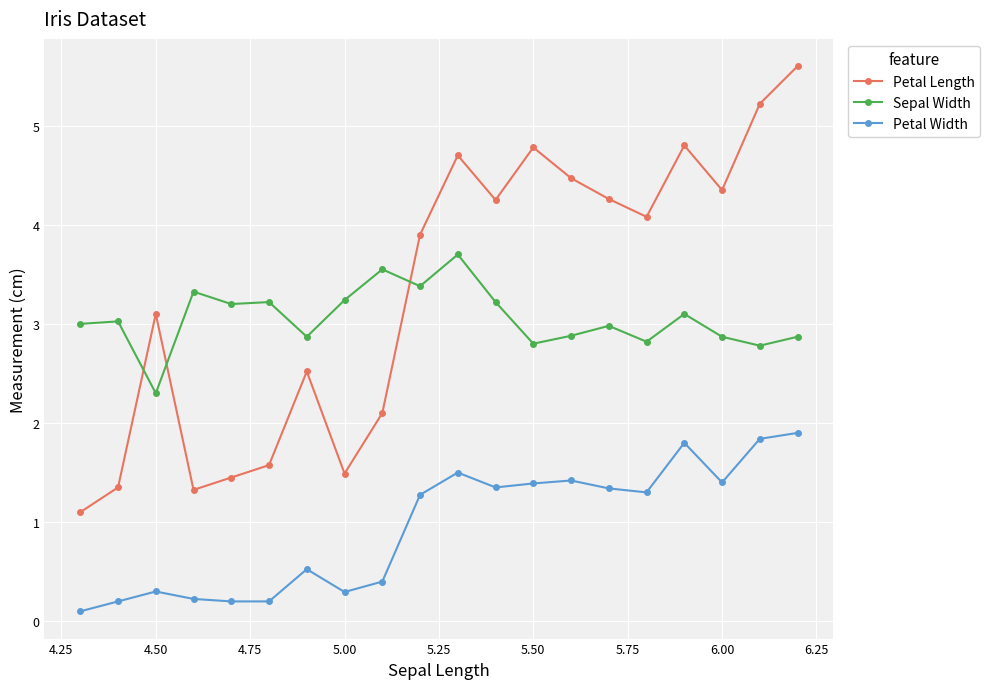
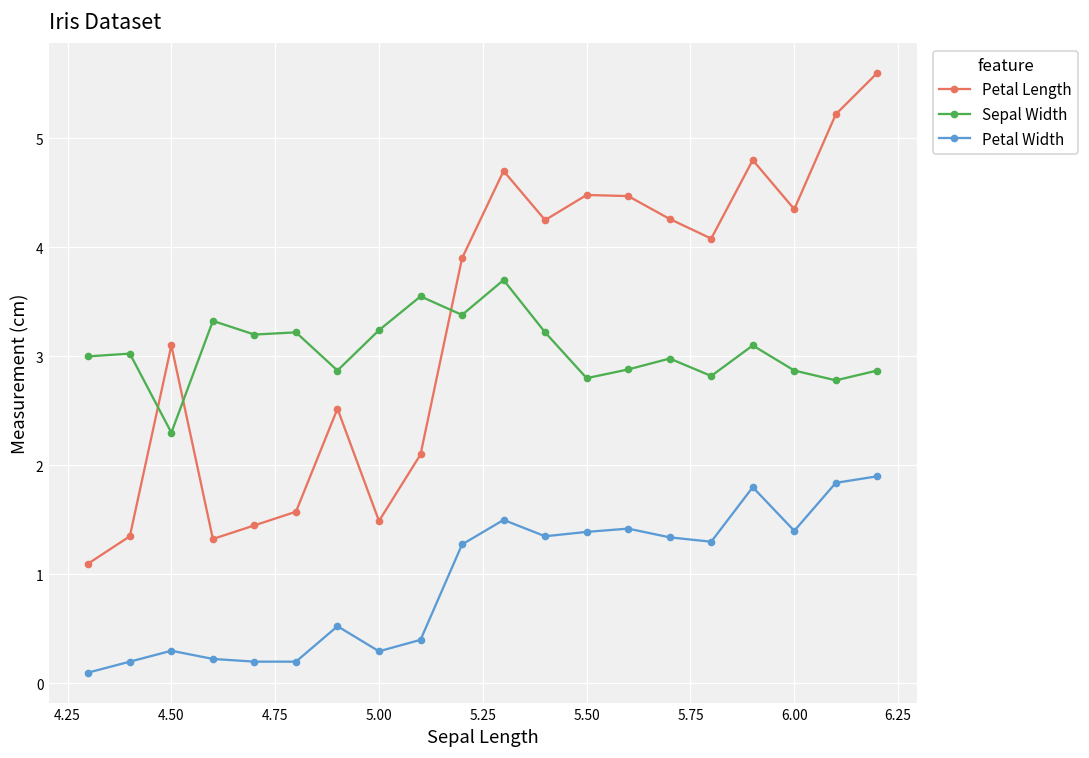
  {
    "Petal Length": {
      "4.50": 3.1,
      "5.00": 1.5,
-     "5.50": 4.8,
+     "5.50": 4.5,
      "6.00": 4.4
    },
    "Sepal Width": {
      "4.50": 2.3,
      "5.00": 3.2,
      "5.50": 2.8,
      "6.00": 2.9
    },
    "Petal Width": {
      "4.50": 0.3,
      "5.00": 0.3,
      "5.50": 1.4,
      "6.00": 1.4
    }
  }
